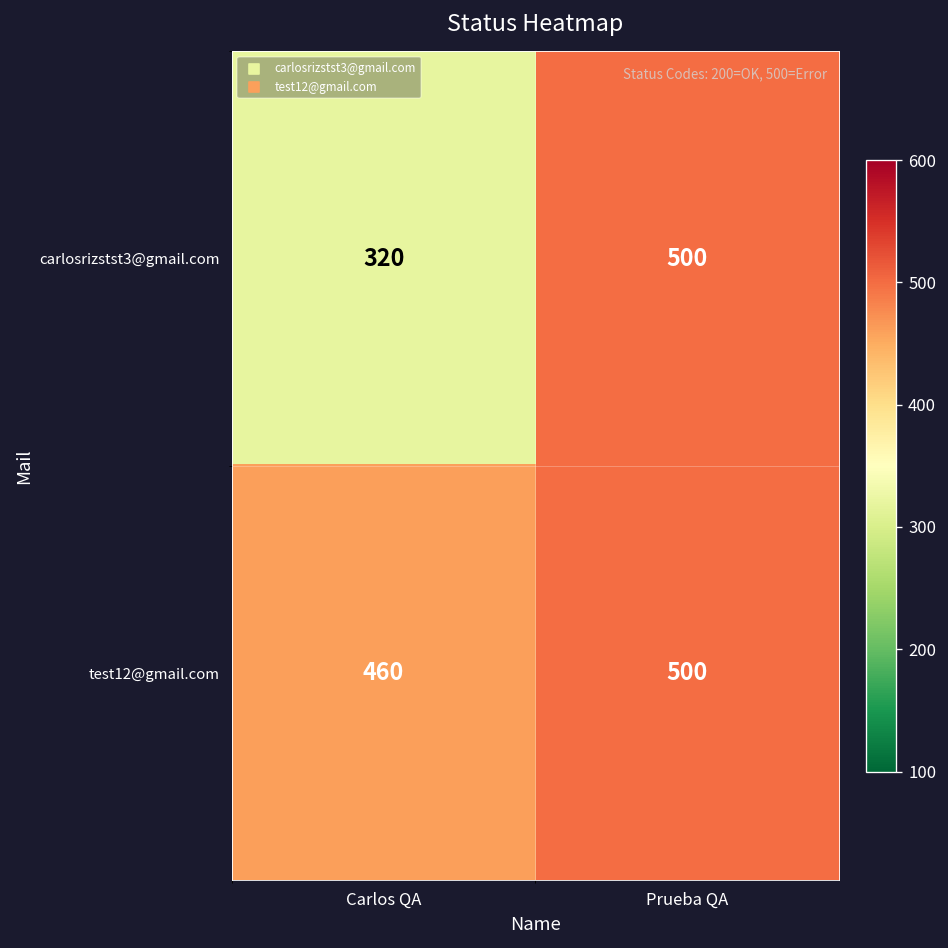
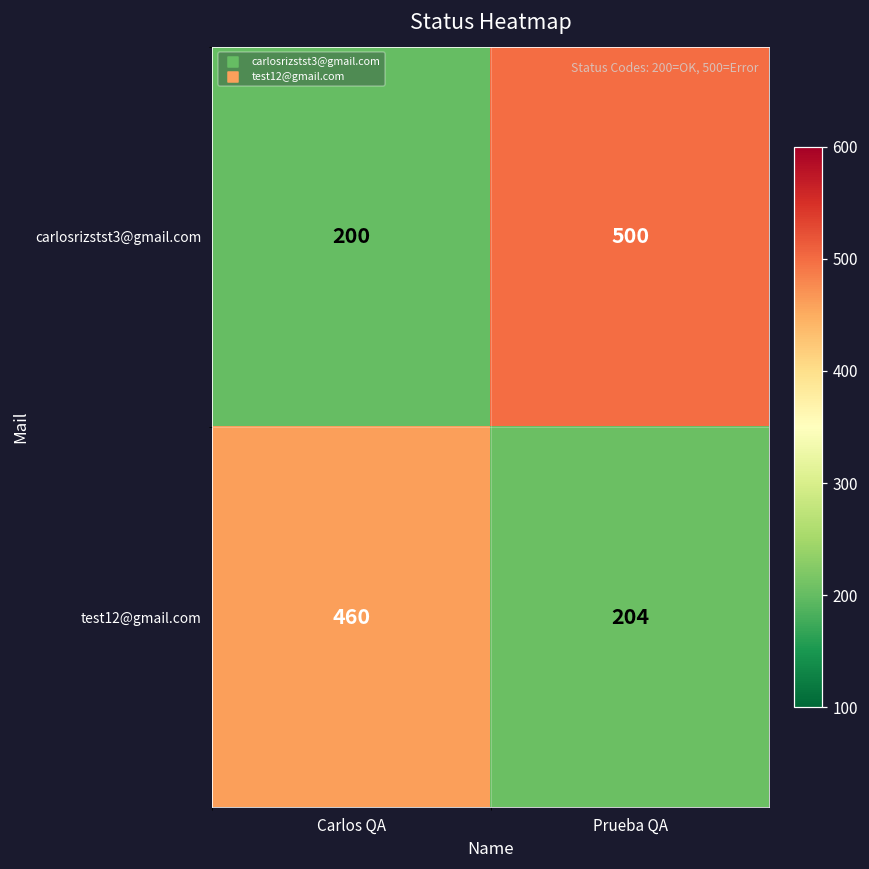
  {
    "carlosrizstst3@gmail.com": {
-     "Carlos QA": 320
+     "Carlos QA": 200
    },
    "test12@gmail.com": {
      "Carlos QA": 460,
-     "Prueba QA": 500
+     "Prueba QA": 204
    }
  }
